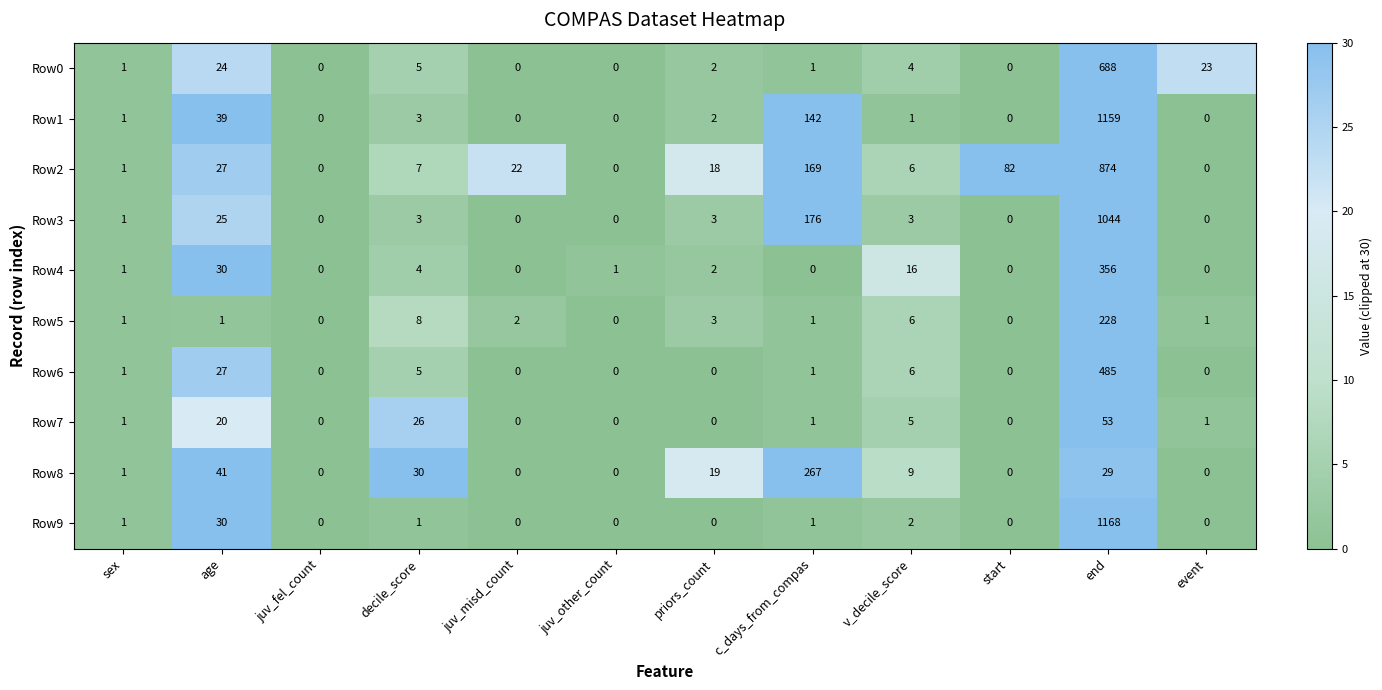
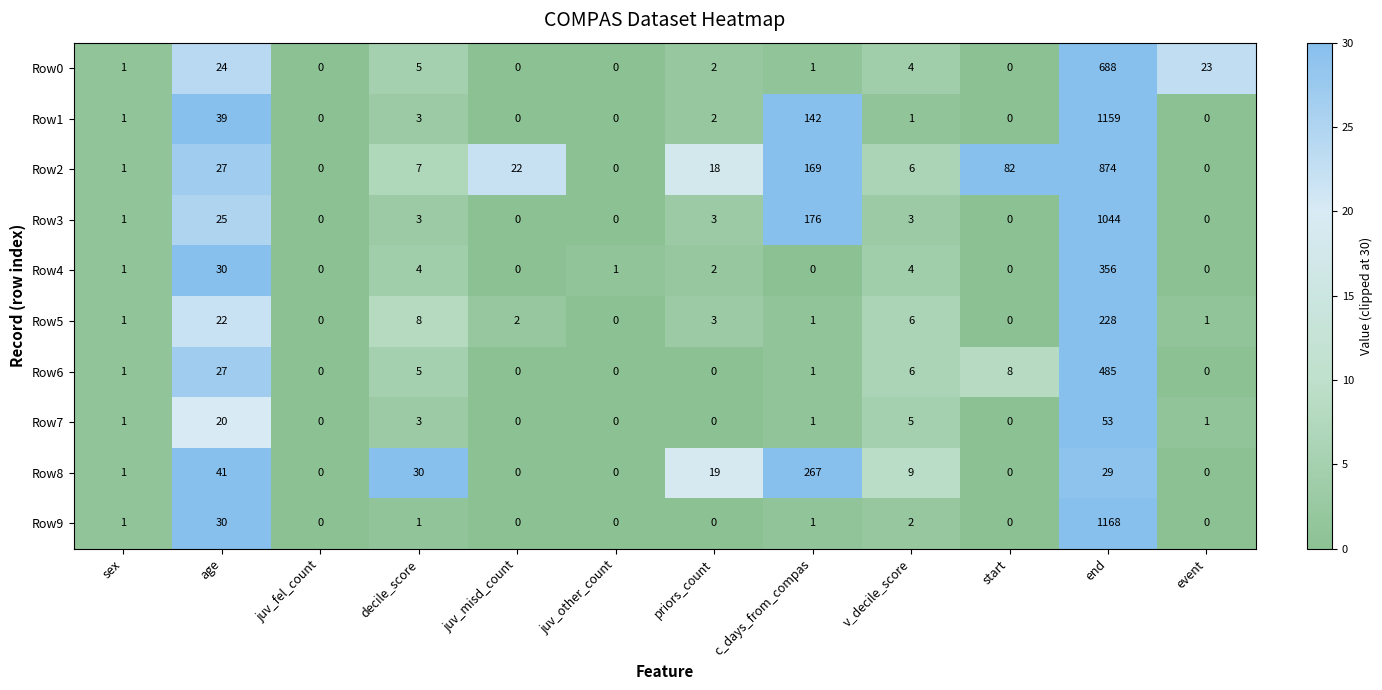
  {
    "Row0": {
      "sex": 1,
      "age": 24,
      "juv_fel_count": 0,
      "decile_score": 5,
      "juv_misd_count": 0,
      "juv_other_count": 0,
      "priors_count": 2,
      "c_days_from_compas": 1,
      "v_decile_score": 4,
      "start": 0,
      "end": 688,
      "event": 23
    },
    "Row1": {
      "sex": 1,
      "age": 39,
      "juv_fel_count": 0,
      "decile_score": 3,
      "juv_misd_count": 0,
      "juv_other_count": 0,
      "priors_count": 2,
      "c_days_from_compas": 142,
      "v_decile_score": 1,
      "start": 0,
      "end": 1159,
      "event": 0
    },
    "Row2": {
      "sex": 1,
      "age": 27,
      "juv_fel_count": 0,
      "decile_score": 7,
      "juv_misd_count": 22,
      "juv_other_count": 0,
      "priors_count": 18,
      "c_days_from_compas": 169,
      "v_decile_score": 6,
      "start": 82,
      "end": 874,
      "event": 0
    },
    "Row3": {
      "sex": 1,
      "age": 25,
      "juv_fel_count": 0,
      "decile_score": 3,
      "juv_misd_count": 0,
      "juv_other_count": 0,
      "priors_count": 3,
      "c_days_from_compas": 176,
      "v_decile_score": 3,
      "start": 0,
      "end": 1044,
      "event": 0
    },
    "Row4": {
      "sex": 1,
      "age": 30,
      "juv_fel_count": 0,
      "decile_score": 4,
      "juv_misd_count": 0,
      "juv_other_count": 1,
      "priors_count": 2,
      "c_days_from_compas": 0,
-     "v_decile_score": 16,
+     "v_decile_score": 4,
      "start": 0,
      "end": 356,
      "event": 0
    },
    "Row5": {
      "sex": 1,
-     "age": 1,
+     "age": 22,
      "juv_fel_count": 0,
      "decile_score": 8,
      "juv_misd_count": 2,
      "juv_other_count": 0,
      "priors_count": 3,
      "c_days_from_compas": 1,
      "v_decile_score": 6,
      "start": 0,
      "end": 228,
      "event": 1
    },
    "Row6": {
      "sex": 1,
      "age": 27,
      "juv_fel_count": 0,
      "decile_score": 5,
      "juv_misd_count": 0,
      "juv_other_count": 0,
      "priors_count": 0,
      "c_days_from_compas": 1,
      "v_decile_score": 6,
-     "start": 0,
+     "start": 8,
      "end": 485,
      "event": 0
    },
    "Row7": {
      "sex": 1,
      "age": 20,
      "juv_fel_count": 0,
-     "decile_score": 26,
+     "decile_score": 3,
      "juv_misd_count": 0,
      "juv_other_count": 0,
      "priors_count": 0,
      "c_days_from_compas": 1,
      "v_decile_score": 5,
      "start": 0,
      "end": 53,
      "event": 1
    },
    "Row8": {
      "sex": 1,
      "age": 41,
      "juv_fel_count": 0,
      "decile_score": 30,
      "juv_misd_count": 0,
      "juv_other_count": 0,
      "priors_count": 19,
      "c_days_from_compas": 267,
      "v_decile_score": 9,
      "start": 0,
      "end": 29,
      "event": 0
    },
    "Row9": {
      "sex": 1,
      "age": 30,
      "juv_fel_count": 0,
      "decile_score": 1,
      "juv_misd_count": 0,
      "juv_other_count": 0,
      "priors_count": 0,
      "c_days_from_compas": 1,
      "v_decile_score": 2,
      "start": 0,
      "end": 1168,
      "event": 0
    }
  }
